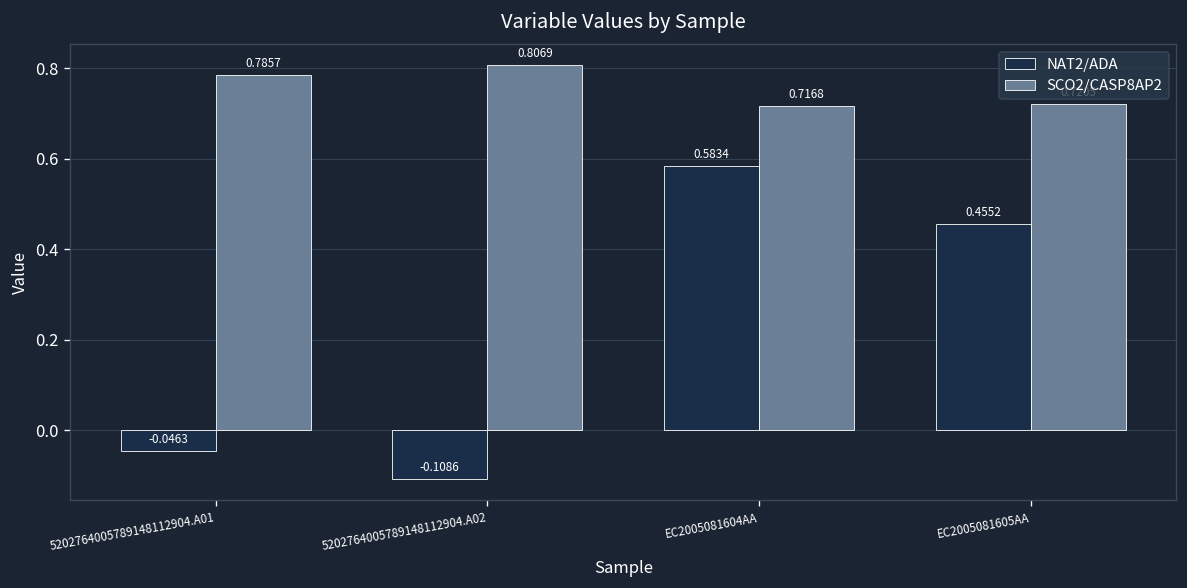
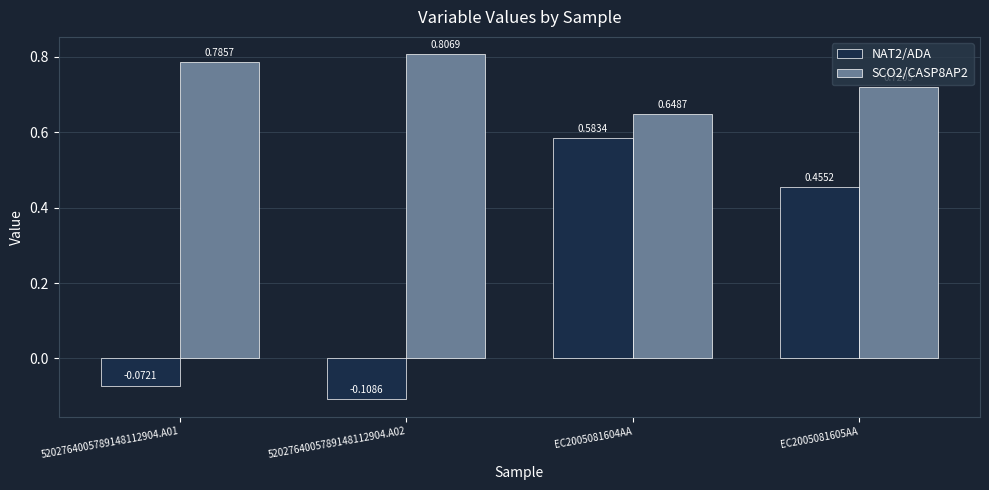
  {
    "NAT2/ADA": {
-     "5202764005789148112904.A01": -0.0463,
+     "5202764005789148112904.A01": -0.0721,
      "5202764005789148112904.A02": -0.1086,
      "EC2005081604AA": 0.5834,
      "EC2005081605AA": 0.4552
    },
    "SCO2/CASP8AP2": {
      "5202764005789148112904.A01": 0.7857,
      "5202764005789148112904.A02": 0.8069,
-     "EC2005081604AA": 0.7168
+     "EC2005081604AA": 0.6487
    }
  }
